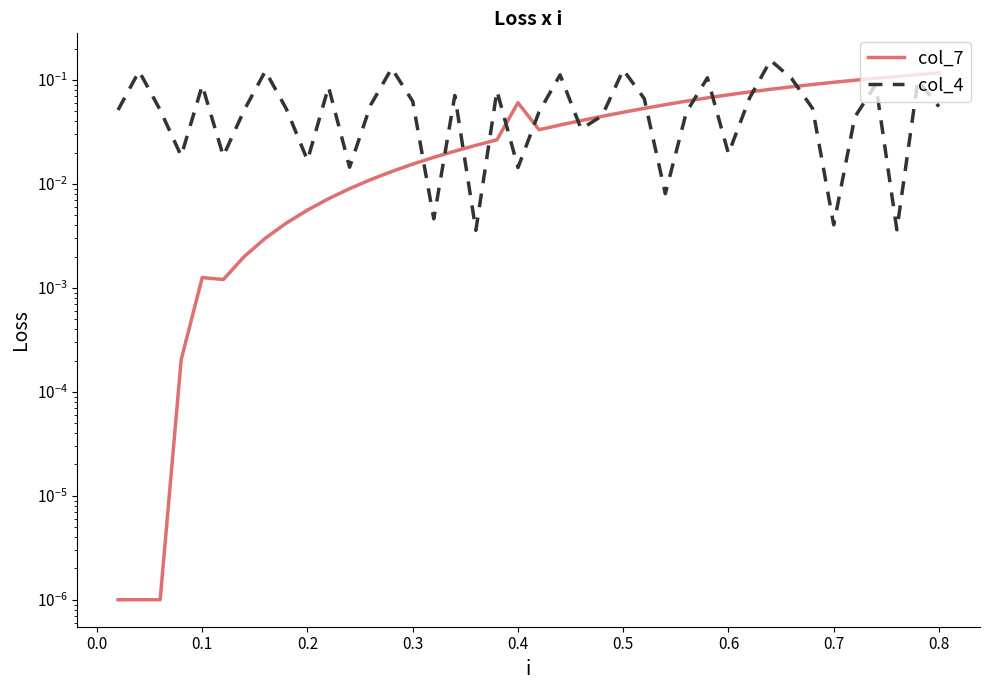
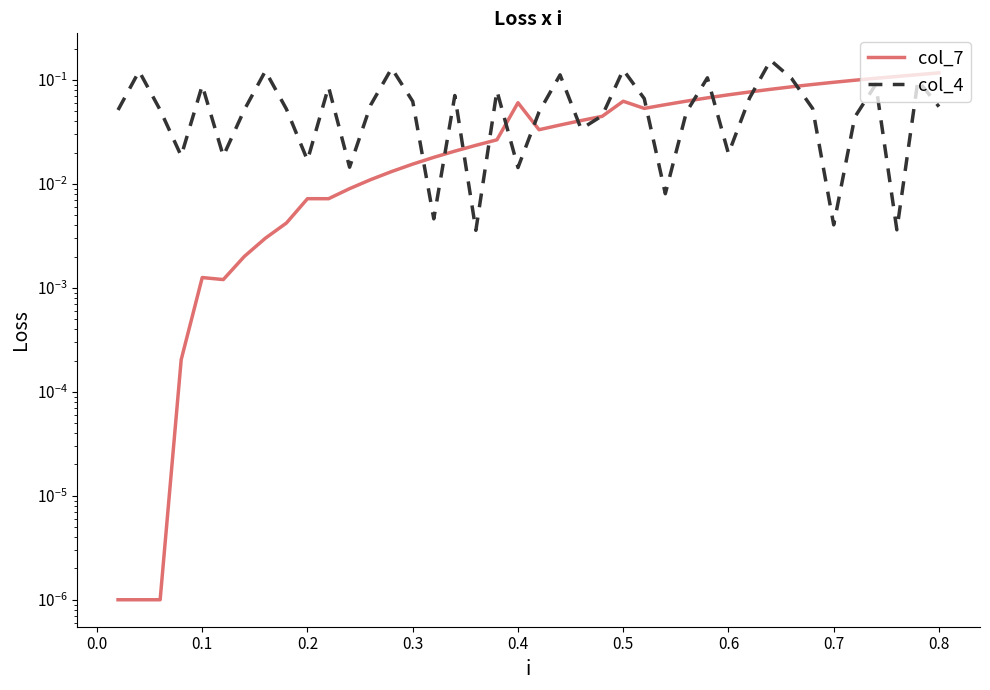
  {
    "col_7": {
      "0.1": 0.0013,
-     "0.2": 0.006,
+     "0.2": 0.007,
      "0.3": 0.016,
      "0.4": 0.06,
-     "0.5": 0.05,
+     "0.5": 0.06,
      "0.6": 0.07,
      "0.7": 0.09
    },
    "col_4": {
      "0.1": 0.09,
      "0.2": 0.017,
      "0.3": 0.06,
      "0.4": 0.014,
      "0.5": 0.13,
      "0.6": 0.020,
      "0.7": 0.004,
      "0.8": 0.06
    }
  }
